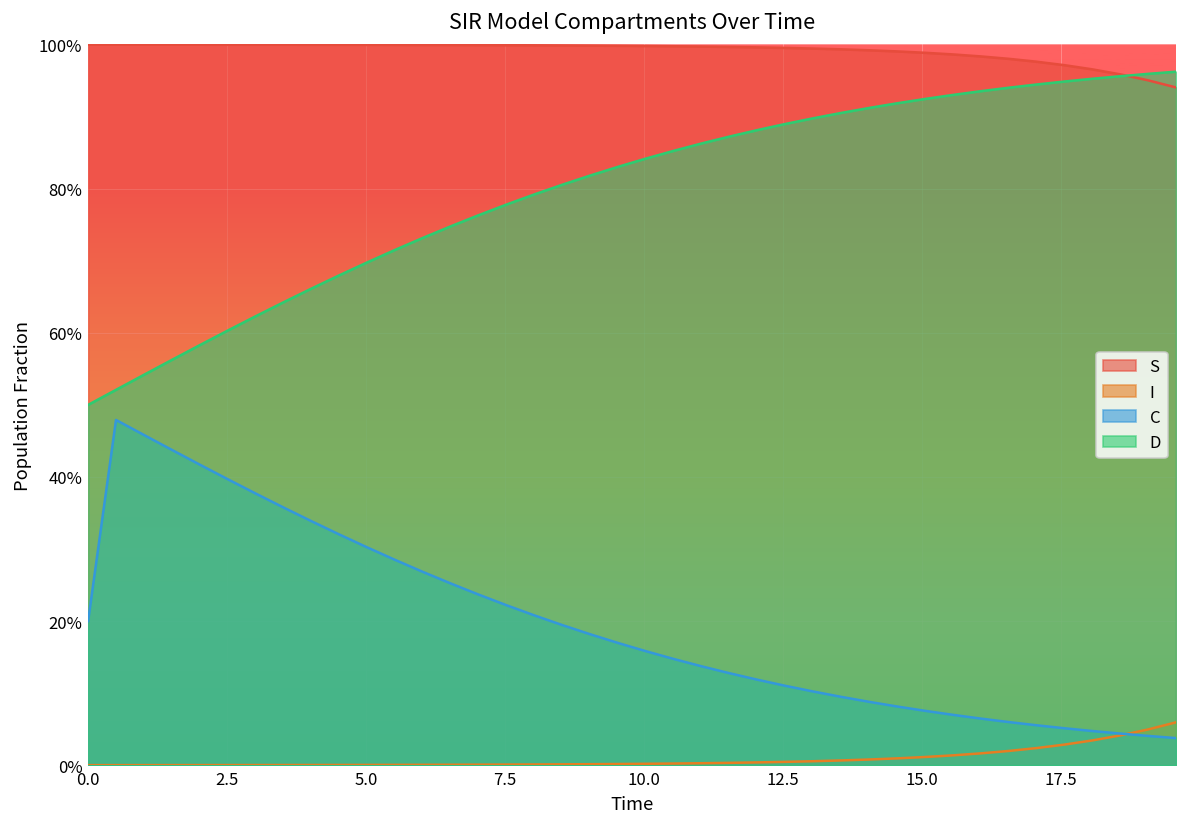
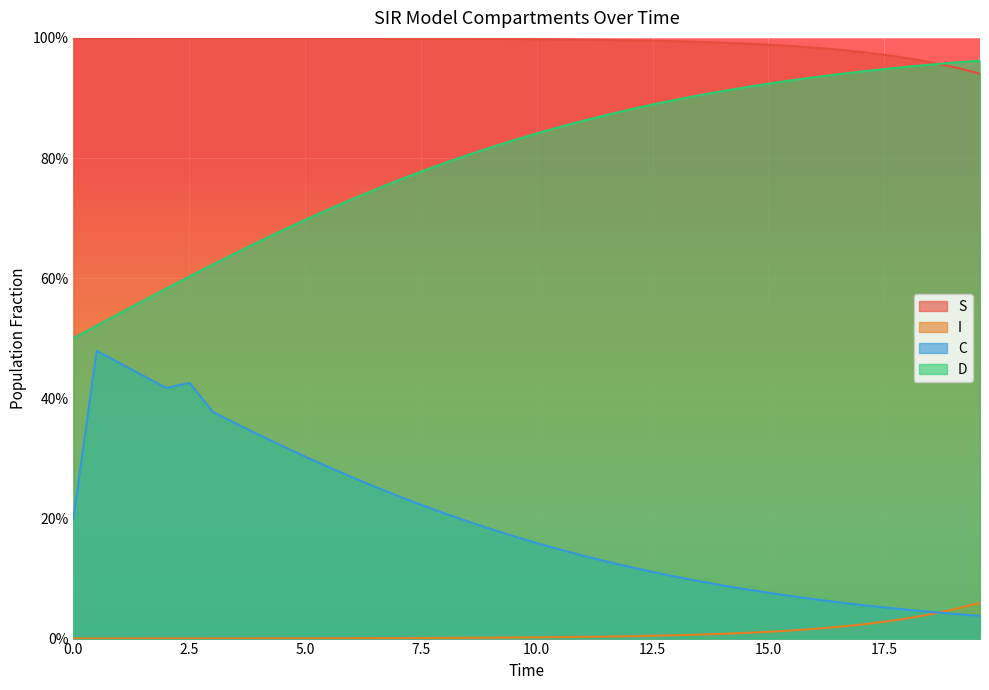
  {
    "C": {
      "0.0": "20%",
-     "2.5": "40%"
+     "2.5": "43%"
    },
    "D": {
      "0.0": "50%",
      "2.5": "60%"
    }
  }
